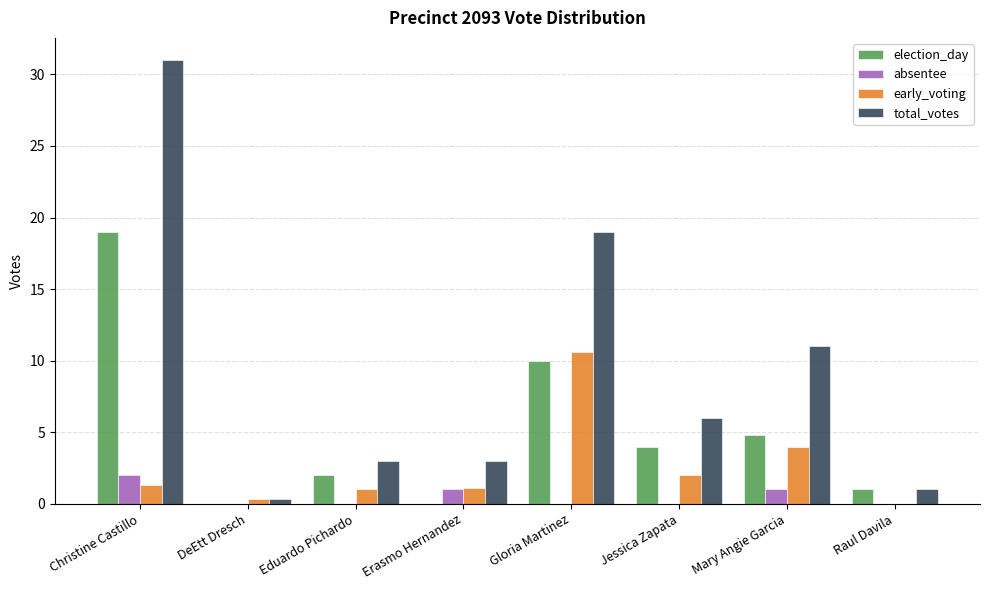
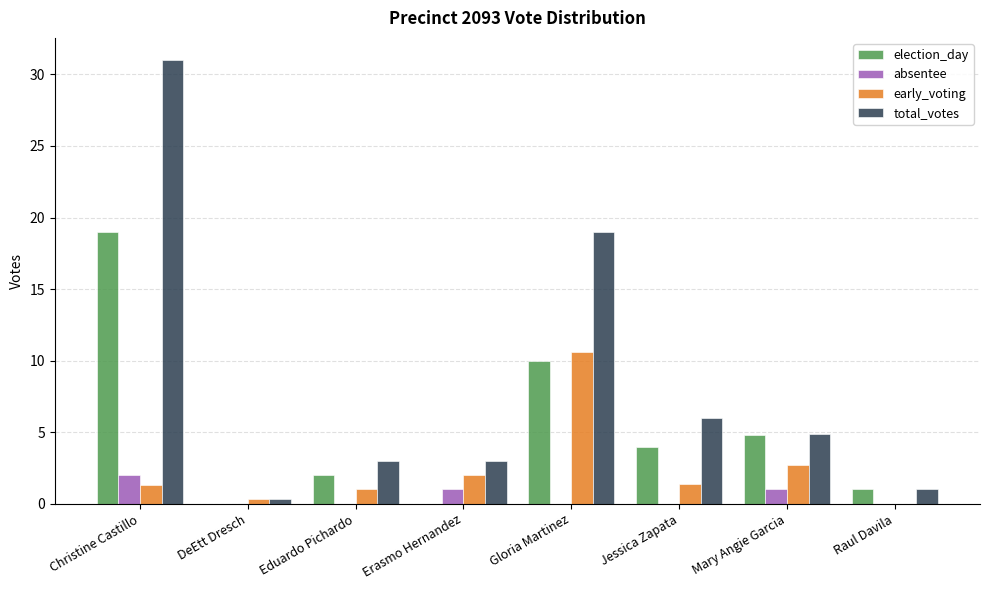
  {
    "election_day": {
      "Christine Castillo": 19.0,
      "DeEtt Dresch": 0.0,
      "Eduardo Pichardo": 2.0,
      "Erasmo Hernandez": 0.0,
      "Gloria Martinez": 10.0,
      "Jessica Zapata": 4.0,
      "Mary Angie Garcia": 4.8,
      "Raul Davila": 1.0
    },
    "absentee": {
      "Christine Castillo": 2.0,
      "DeEtt Dresch": 0.0,
      "Eduardo Pichardo": 0.0,
      "Erasmo Hernandez": 1.0,
      "Gloria Martinez": 0.0,
      "Jessica Zapata": 0.0,
      "Mary Angie Garcia": 1.0,
      "Raul Davila": 0.0
    },
    "early_voting": {
      "Christine Castillo": 1.3,
      "DeEtt Dresch": 0.3,
      "Eduardo Pichardo": 1.0,
-     "Erasmo Hernandez": 1.1,
+     "Erasmo Hernandez": 2.0,
      "Gloria Martinez": 10.6,
-     "Jessica Zapata": 2.0,
-     "Mary Angie Garcia": 4.0,
+     "Jessica Zapata": 1.4,
+     "Mary Angie Garcia": 2.7,
      "Raul Davila": 0.0
    },
    "total_votes": {
      "Christine Castillo": 31.0,
      "DeEtt Dresch": 0.3,
      "Eduardo Pichardo": 3.0,
      "Erasmo Hernandez": 3.0,
      "Gloria Martinez": 19.0,
      "Jessica Zapata": 6.0,
-     "Mary Angie Garcia": 11.0,
+     "Mary Angie Garcia": 4.9,
      "Raul Davila": 1.0
    }
  }
